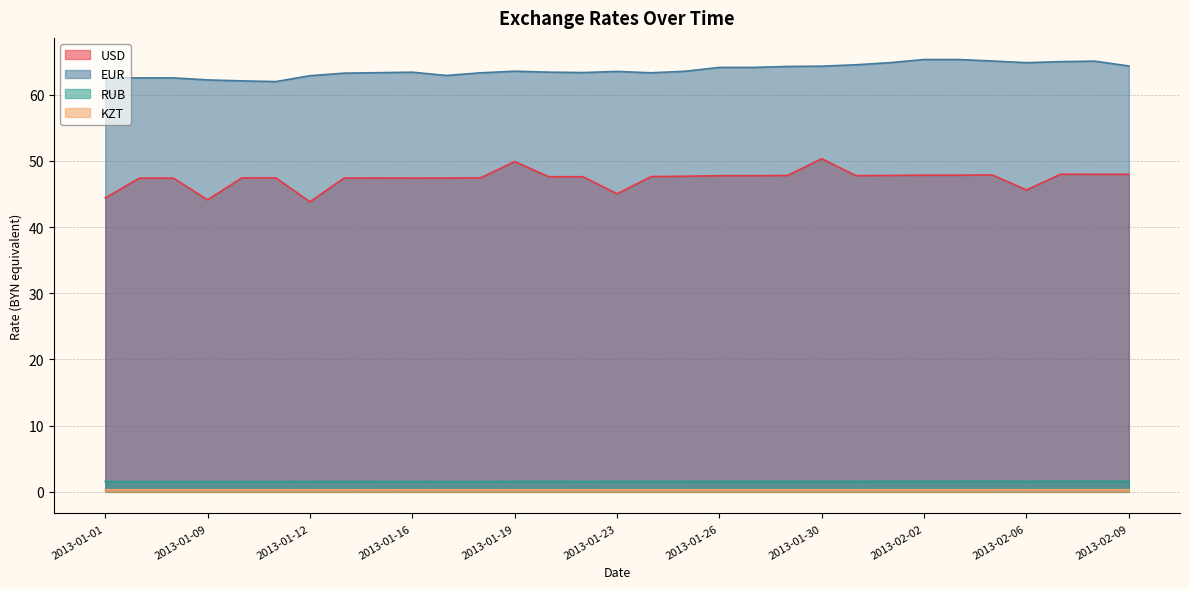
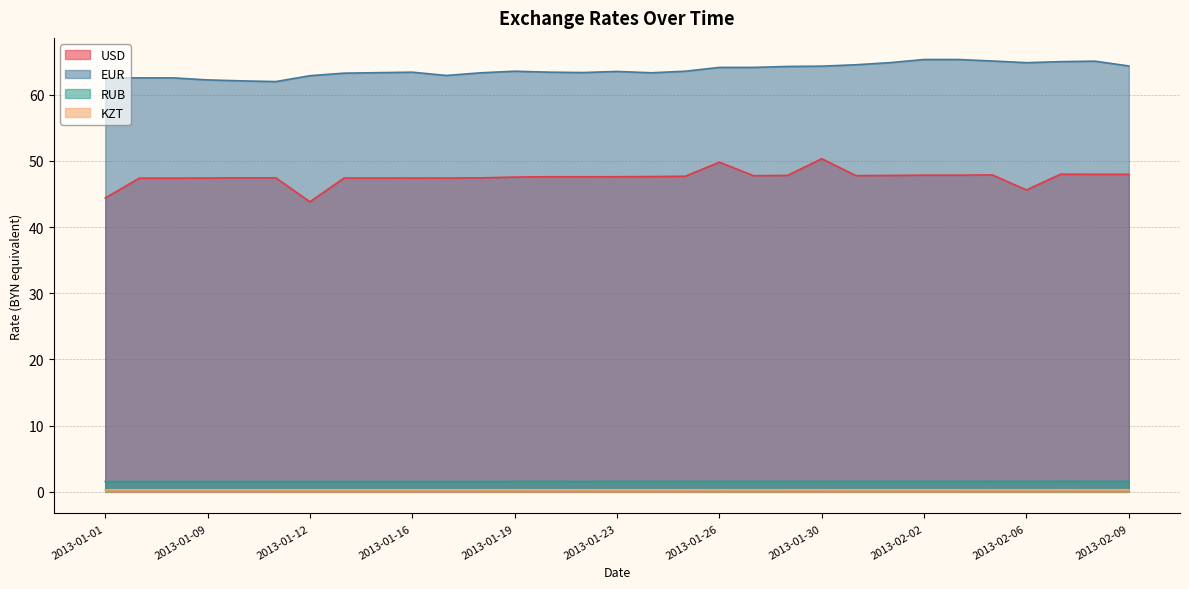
  {
    "USD": {
      "2013-01-01": 44,
-     "2013-01-09": 44,
+     "2013-01-09": 47,
      "2013-01-12": 44,
      "2013-01-16": 47,
-     "2013-01-19": 50,
-     "2013-01-23": 45,
-     "2013-01-26": 48,
+     "2013-01-19": 48,
+     "2013-01-23": 48,
+     "2013-01-26": 50,
      "2013-01-30": 50,
      "2013-02-02": 48,
      "2013-02-06": 46,
      "2013-02-09": 48
    },
    "KZT": {
      "2013-01-01": 0,
      "2013-01-09": 0,
      "2013-01-12": 0,
      "2013-01-16": 0,
      "2013-01-19": 0,
      "2013-01-23": 0,
      "2013-01-26": 0,
      "2013-01-30": 0,
      "2013-02-02": 0,
      "2013-02-06": 0,
      "2013-02-09": 0
    }
  }
